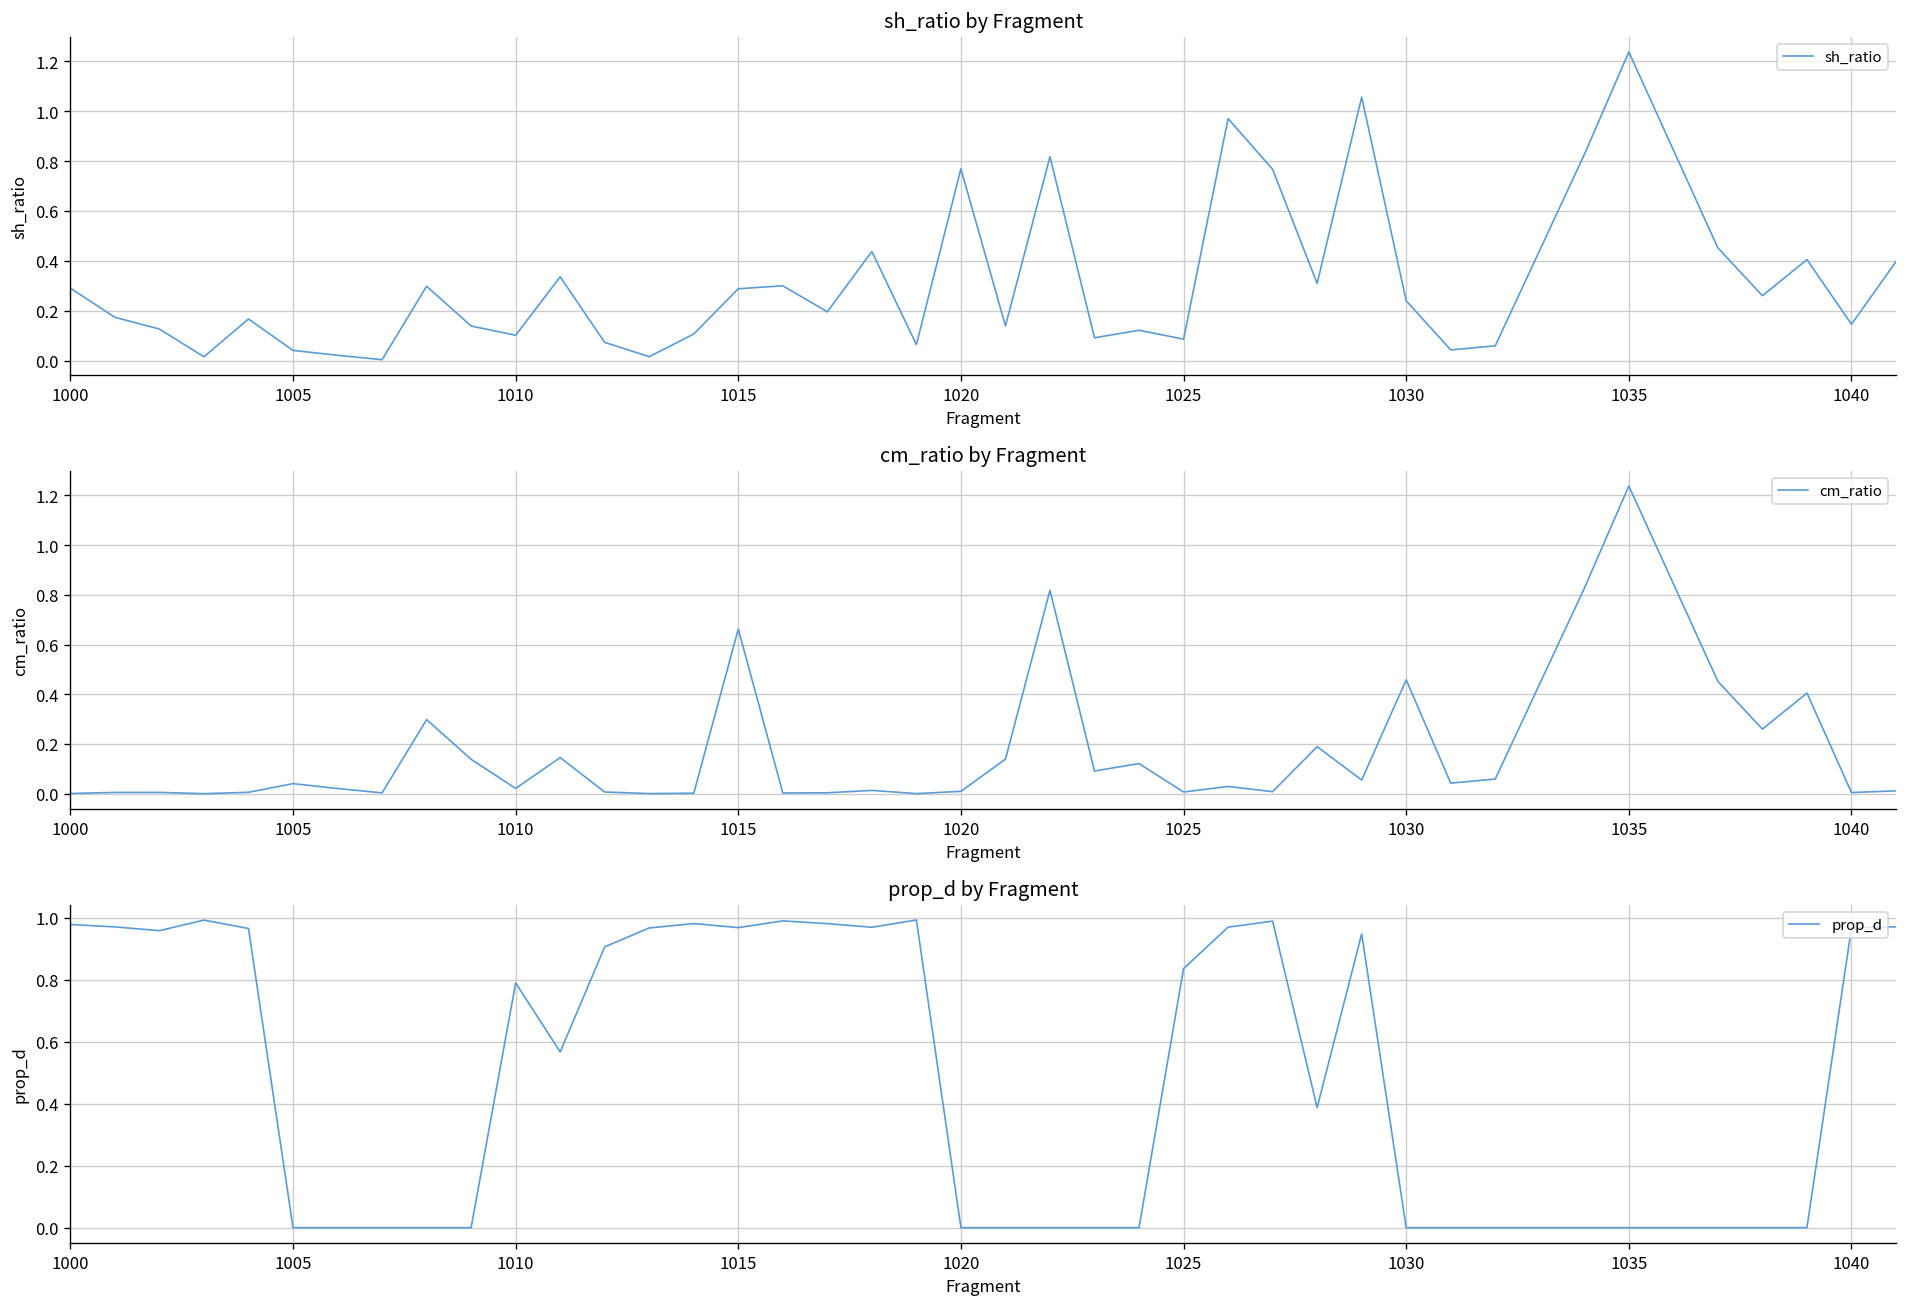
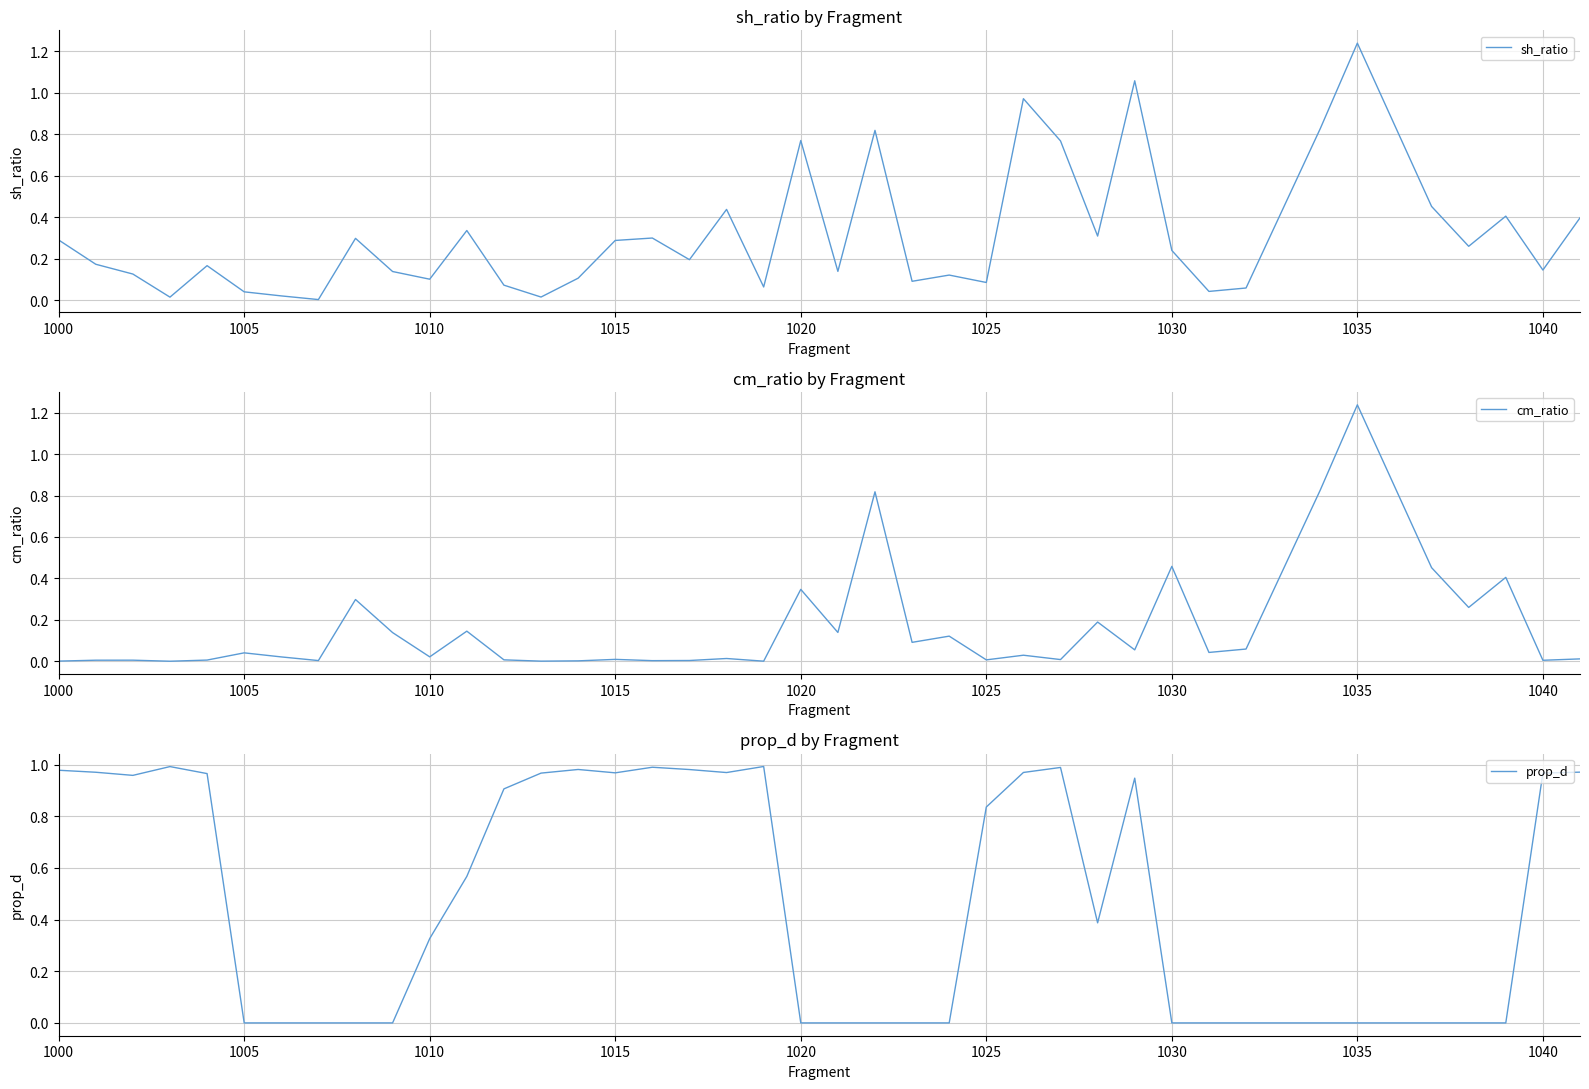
  {
    "sh_ratio by Fragment": {
      "1000": 0.29,
      "1005": 0.04,
      "1010": 0.10,
      "1015": 0.29,
      "1020": 0.77,
      "1025": 0.09,
      "1030": 0.24,
      "1035": 1.24,
      "1040": 0.15
    },
    "cm_ratio by Fragment": {
      "1000": 0.00,
      "1005": 0.04,
      "1010": 0.02,
-     "1015": 0.66,
-     "1020": 0.01,
+     "1015": 0.01,
+     "1020": 0.35,
      "1025": 0.01,
      "1030": 0.46,
      "1035": 1.24,
      "1040": 0.00
    },
    "prop_d by Fragment": {
      "1000": 0.98,
      "1005": 0.00,
-     "1010": 0.79,
+     "1010": 0.33,
      "1015": 0.97,
      "1020": 0.00,
      "1025": 0.84,
      "1030": 0.00,
      "1035": 0.00
    }
  }
